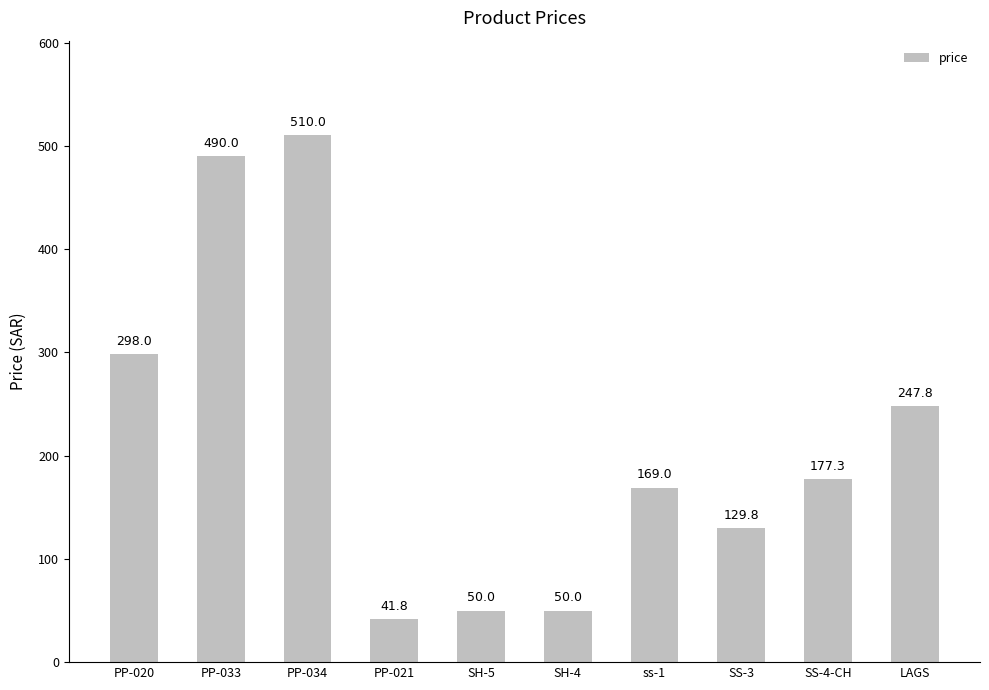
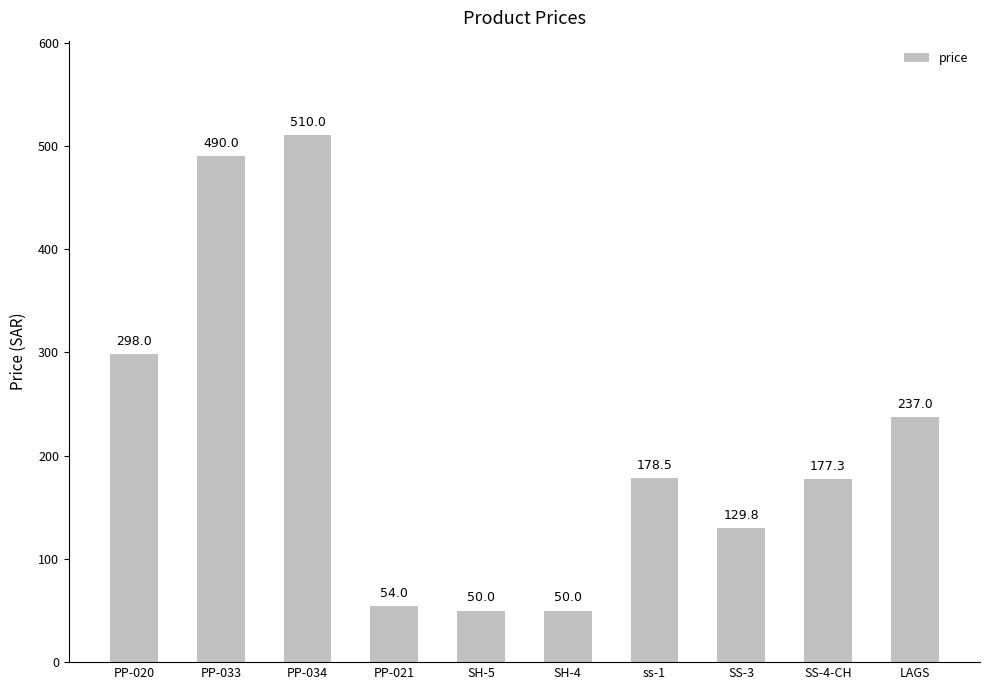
  {
    "PP-020": 298.0,
    "PP-033": 490.0,
    "PP-034": 510.0,
-   "PP-021": 41.8,
+   "PP-021": 54.0,
    "SH-5": 50.0,
    "SH-4": 50.0,
-   "ss-1": 169.0,
+   "ss-1": 178.5,
    "SS-3": 129.8,
    "SS-4-CH": 177.3,
-   "LAGS": 247.8
+   "LAGS": 237.0
  }
